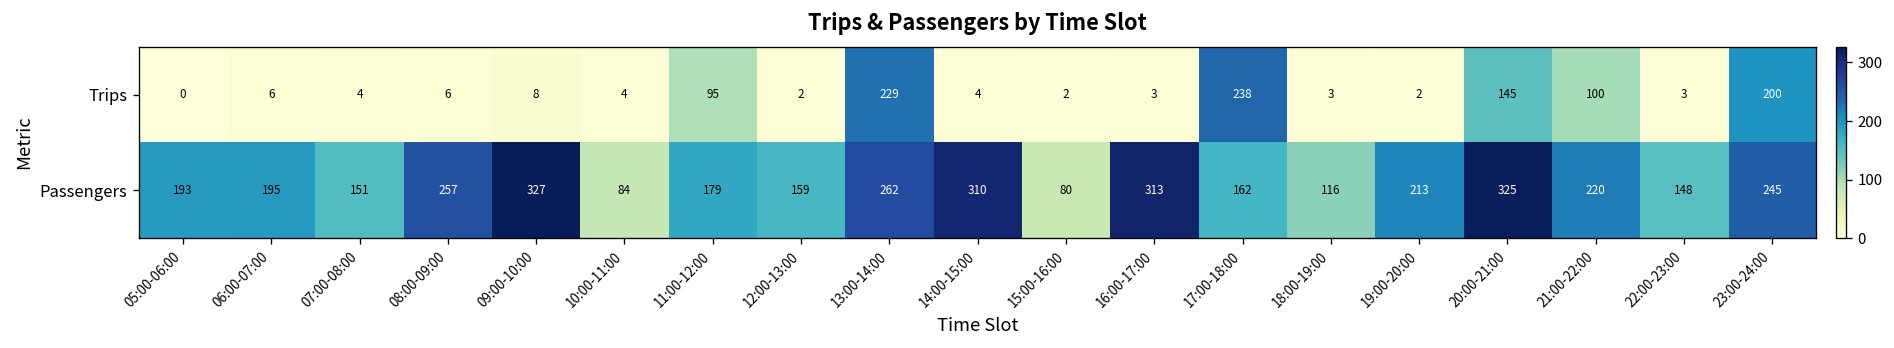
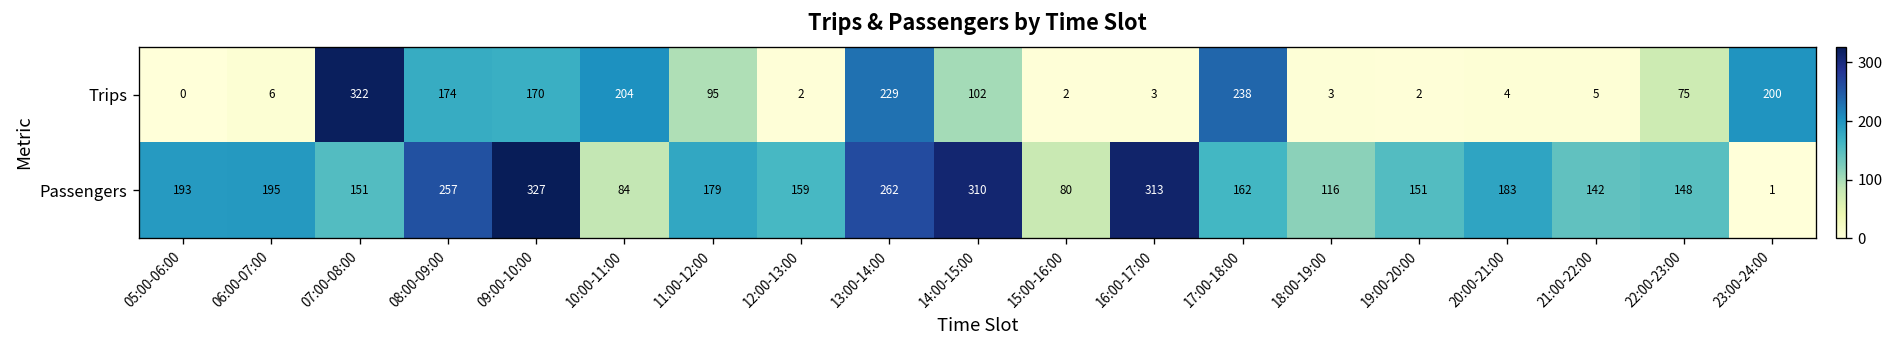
  {
    "Trips": {
      "05:00-06:00": 0,
      "06:00-07:00": 6,
-     "07:00-08:00": 4,
-     "08:00-09:00": 6,
-     "09:00-10:00": 8,
-     "10:00-11:00": 4,
+     "07:00-08:00": 322,
+     "08:00-09:00": 174,
+     "09:00-10:00": 170,
+     "10:00-11:00": 204,
      "11:00-12:00": 95,
      "12:00-13:00": 2,
      "13:00-14:00": 229,
-     "14:00-15:00": 4,
+     "14:00-15:00": 102,
      "15:00-16:00": 2,
      "16:00-17:00": 3,
      "17:00-18:00": 238,
      "18:00-19:00": 3,
      "19:00-20:00": 2,
-     "20:00-21:00": 145,
-     "21:00-22:00": 100,
-     "22:00-23:00": 3,
+     "20:00-21:00": 4,
+     "21:00-22:00": 5,
+     "22:00-23:00": 75,
      "23:00-24:00": 200
    },
    "Passengers": {
      "05:00-06:00": 193,
      "06:00-07:00": 195,
      "07:00-08:00": 151,
      "08:00-09:00": 257,
      "09:00-10:00": 327,
      "10:00-11:00": 84,
      "11:00-12:00": 179,
      "12:00-13:00": 159,
      "13:00-14:00": 262,
      "14:00-15:00": 310,
      "15:00-16:00": 80,
      "16:00-17:00": 313,
      "17:00-18:00": 162,
      "18:00-19:00": 116,
-     "19:00-20:00": 213,
-     "20:00-21:00": 325,
-     "21:00-22:00": 220,
+     "19:00-20:00": 151,
+     "20:00-21:00": 183,
+     "21:00-22:00": 142,
      "22:00-23:00": 148,
-     "23:00-24:00": 245
+     "23:00-24:00": 1
    }
  }
